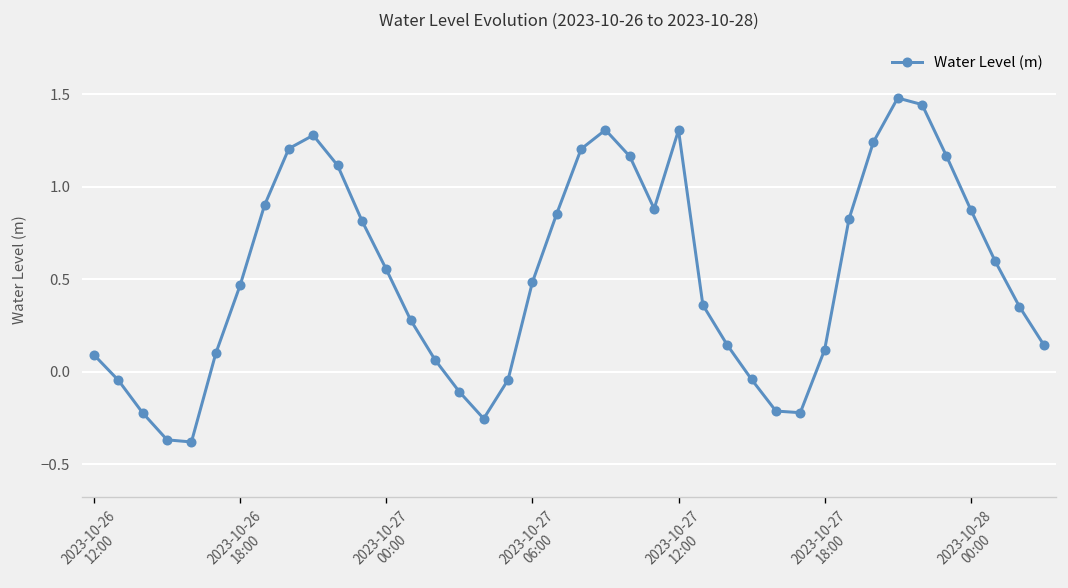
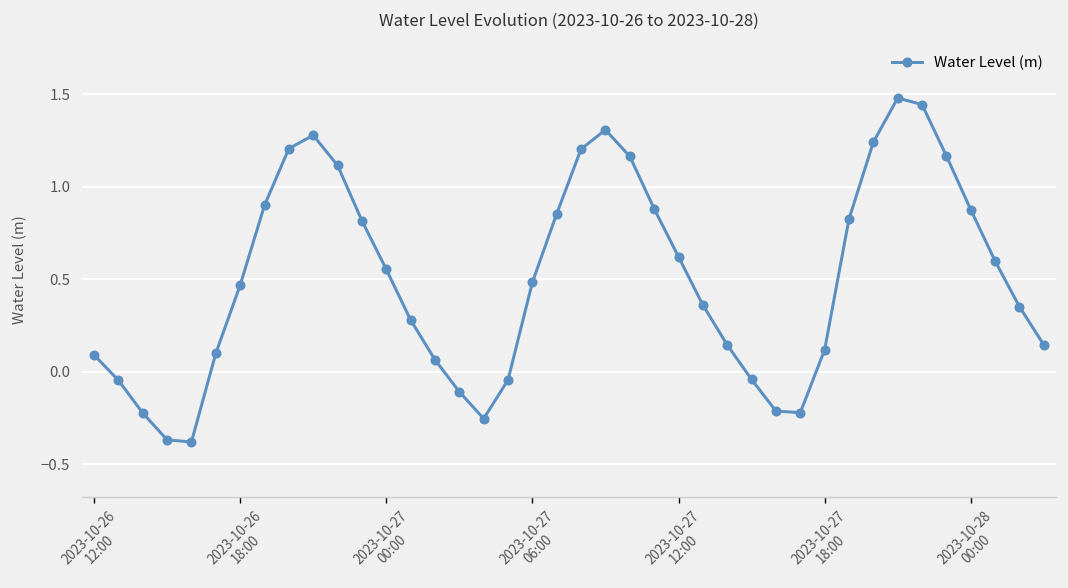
  {
    "2023-10-26 12:00": 0.09,
    "2023-10-26 18:00": 0.47,
    "2023-10-27 00:00": 0.55,
    "2023-10-27 06:00": 0.48,
-   "2023-10-27 12:00": 1.31,
+   "2023-10-27 12:00": 0.62,
    "2023-10-27 18:00": 0.12,
    "2023-10-28 00:00": 0.88
  }
